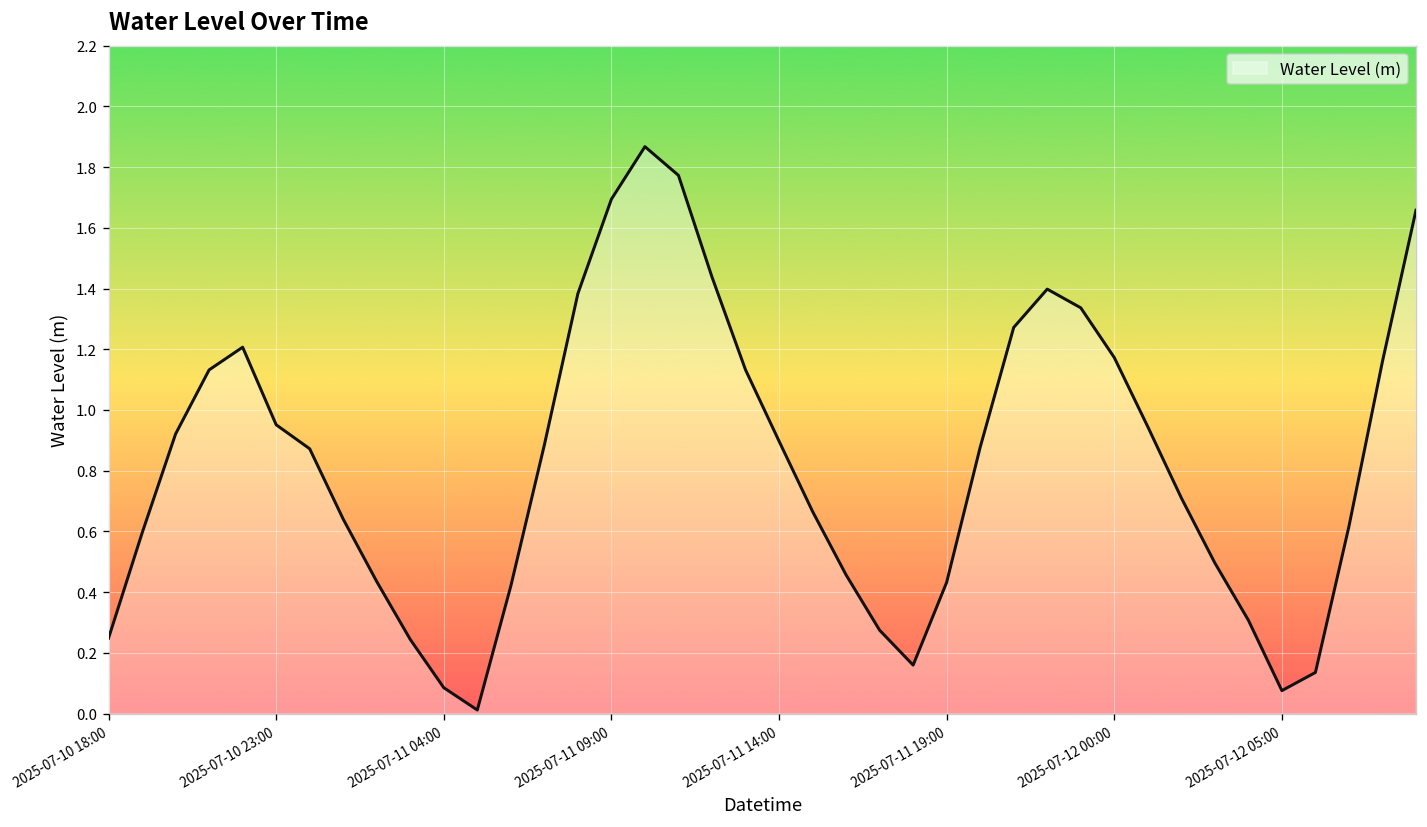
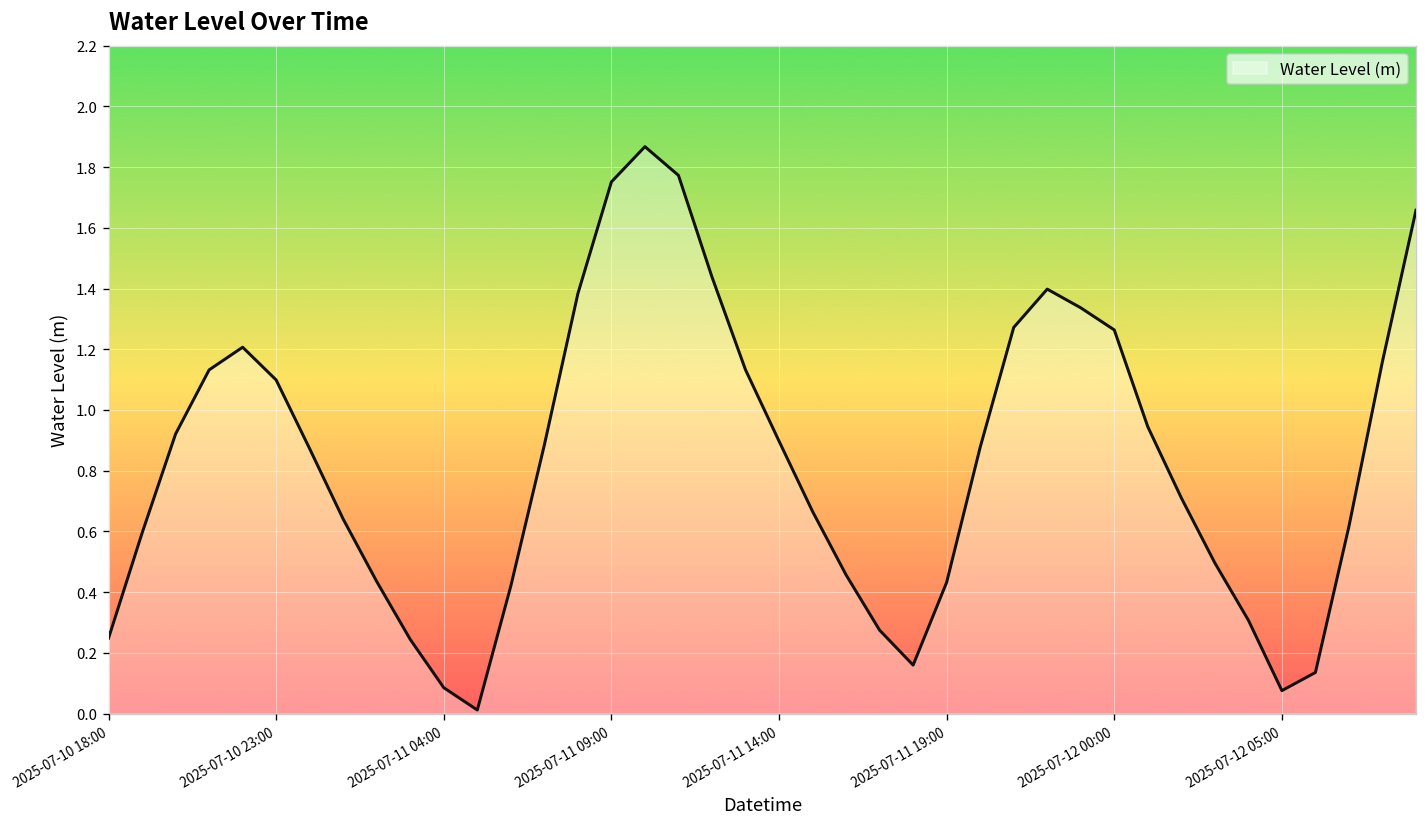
  {
    "2025-07-10 18:00": 0.25,
-   "2025-07-10 23:00": 0.95,
+   "2025-07-10 23:00": 1.10,
    "2025-07-11 04:00": 0.08,
-   "2025-07-11 09:00": 1.69,
+   "2025-07-11 09:00": 1.75,
    "2025-07-11 14:00": 0.90,
    "2025-07-11 19:00": 0.43,
-   "2025-07-12 00:00": 1.17,
+   "2025-07-12 00:00": 1.26,
    "2025-07-12 05:00": 0.08
  }
